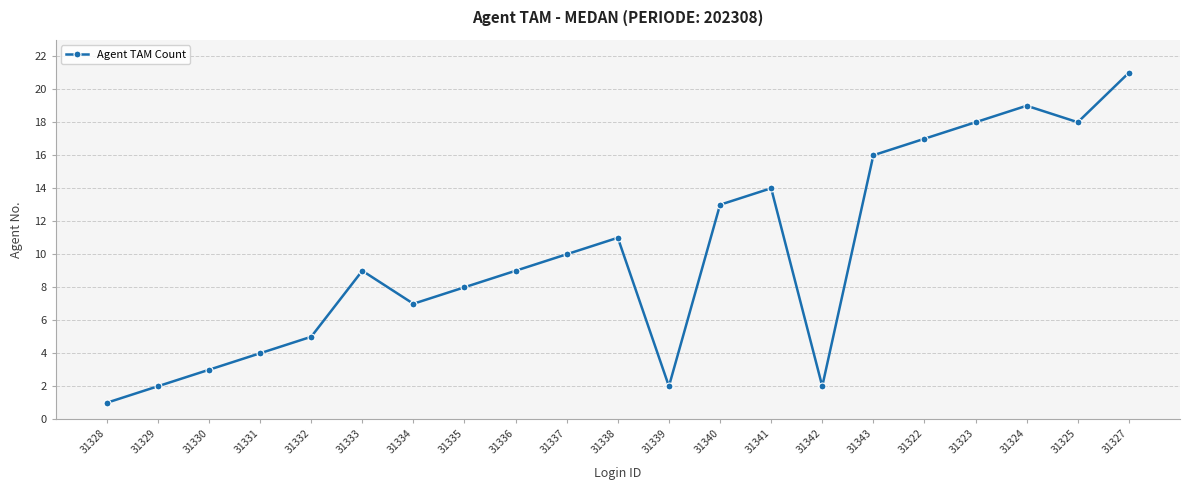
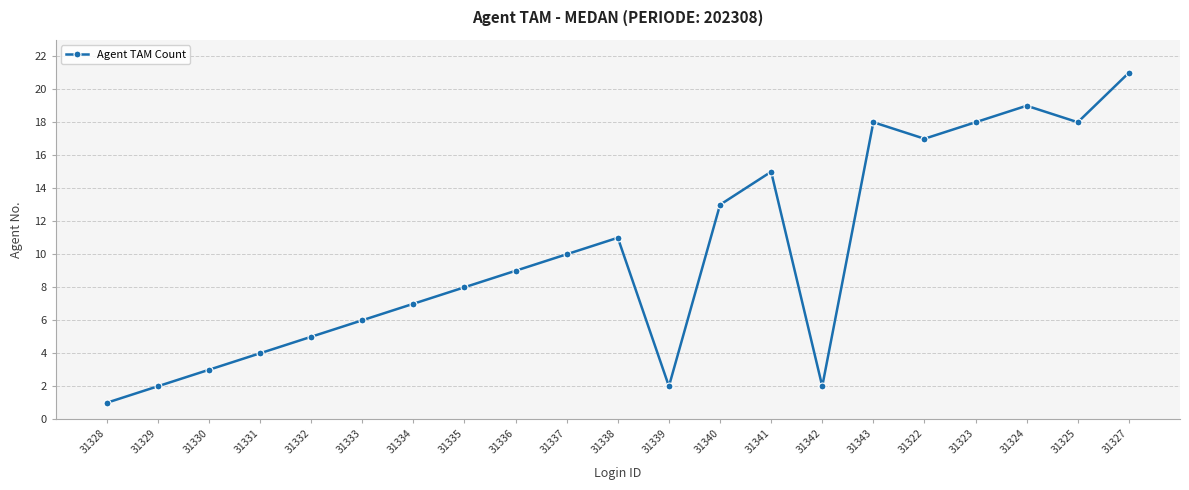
  {
    "31328": 1,
    "31329": 2,
    "31330": 3,
    "31331": 4,
    "31332": 5,
-   "31333": 9,
+   "31333": 6,
    "31334": 7,
    "31335": 8,
    "31336": 9,
    "31337": 10,
    "31338": 11,
    "31339": 2,
    "31340": 13,
-   "31341": 14,
+   "31341": 15,
    "31342": 2,
-   "31343": 16,
+   "31343": 18,
    "31322": 17,
    "31323": 18,
    "31324": 19,
    "31325": 18,
    "31327": 21
  }
